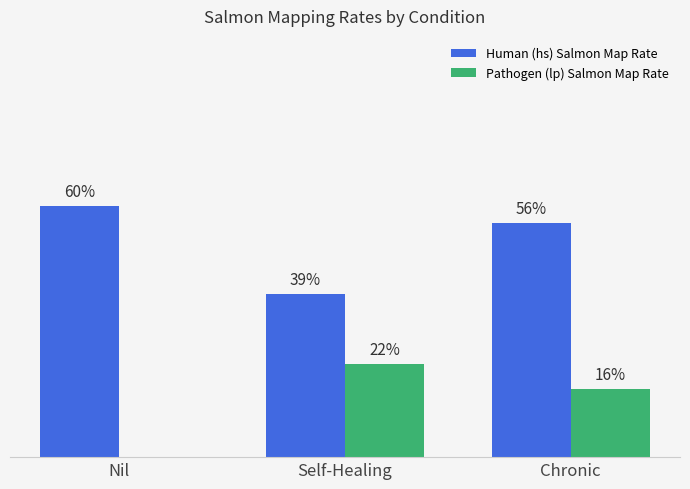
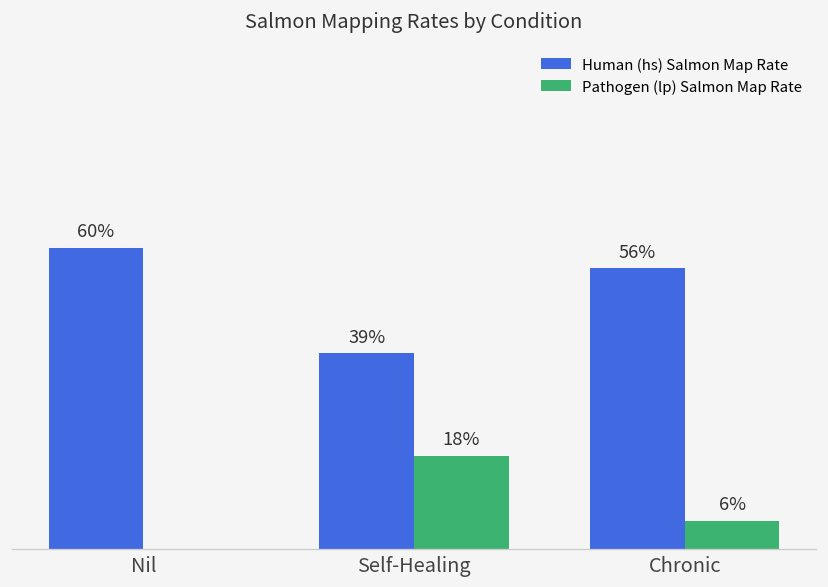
  {
    "Human (hs) Salmon Map Rate": {
      "Nil": "60%",
      "Self-Healing": "39%",
      "Chronic": "56%"
    },
    "Pathogen (lp) Salmon Map Rate": {
-     "Self-Healing": "22%",
-     "Chronic": "16%"
+     "Self-Healing": "18%",
+     "Chronic": "6%"
    }
  }
